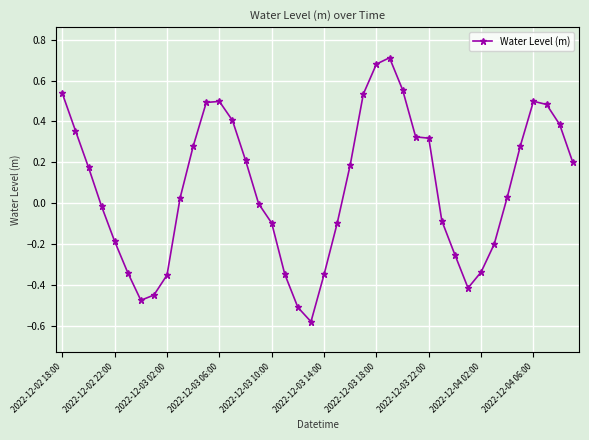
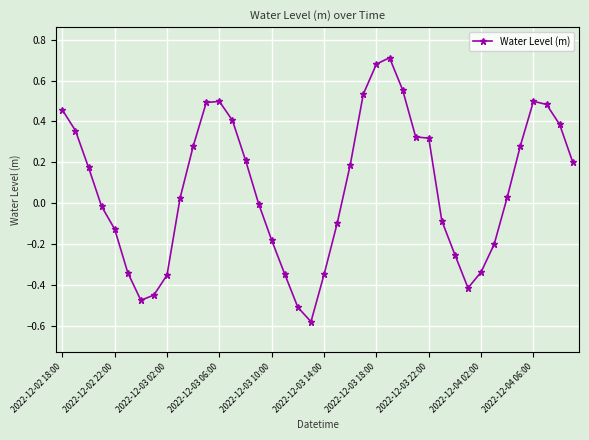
  {
-   "2022-12-02 18:00": 0.54,
-   "2022-12-02 22:00": -0.19,
+   "2022-12-02 18:00": 0.46,
+   "2022-12-02 22:00": -0.13,
    "2022-12-03 02:00": -0.35,
    "2022-12-03 06:00": 0.50,
-   "2022-12-03 10:00": -0.10,
+   "2022-12-03 10:00": -0.18,
    "2022-12-03 14:00": -0.35,
    "2022-12-03 18:00": 0.68,
    "2022-12-03 22:00": 0.32,
    "2022-12-04 02:00": -0.34,
    "2022-12-04 06:00": 0.50
  }
